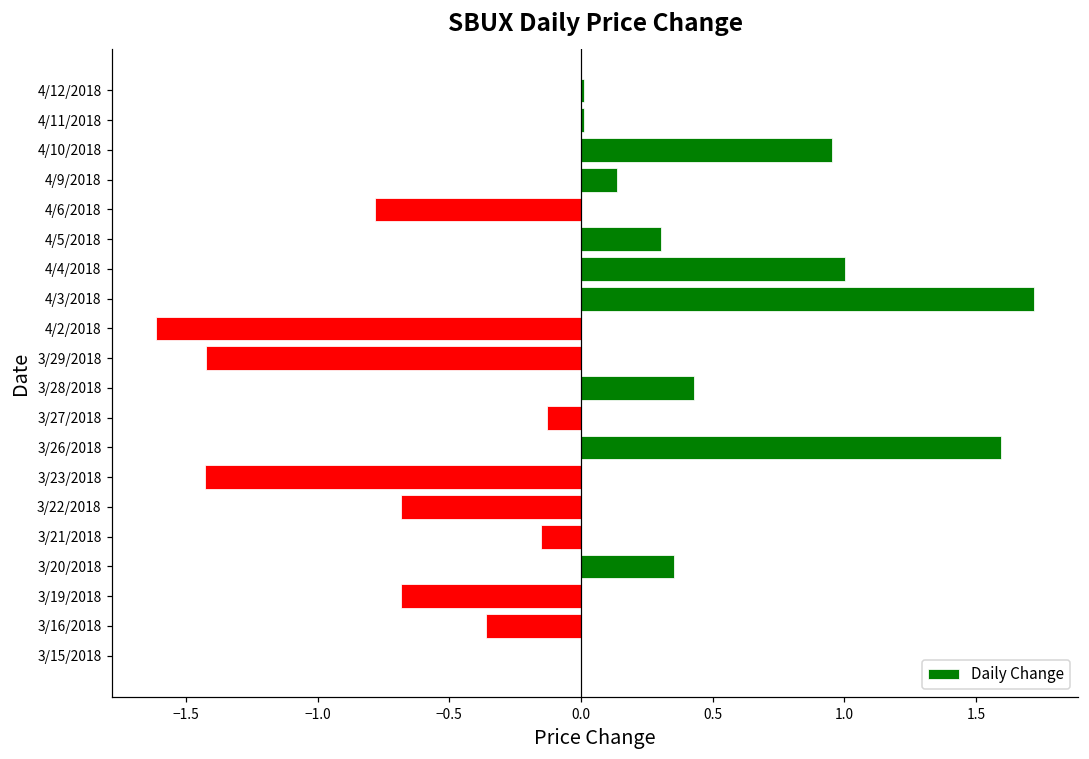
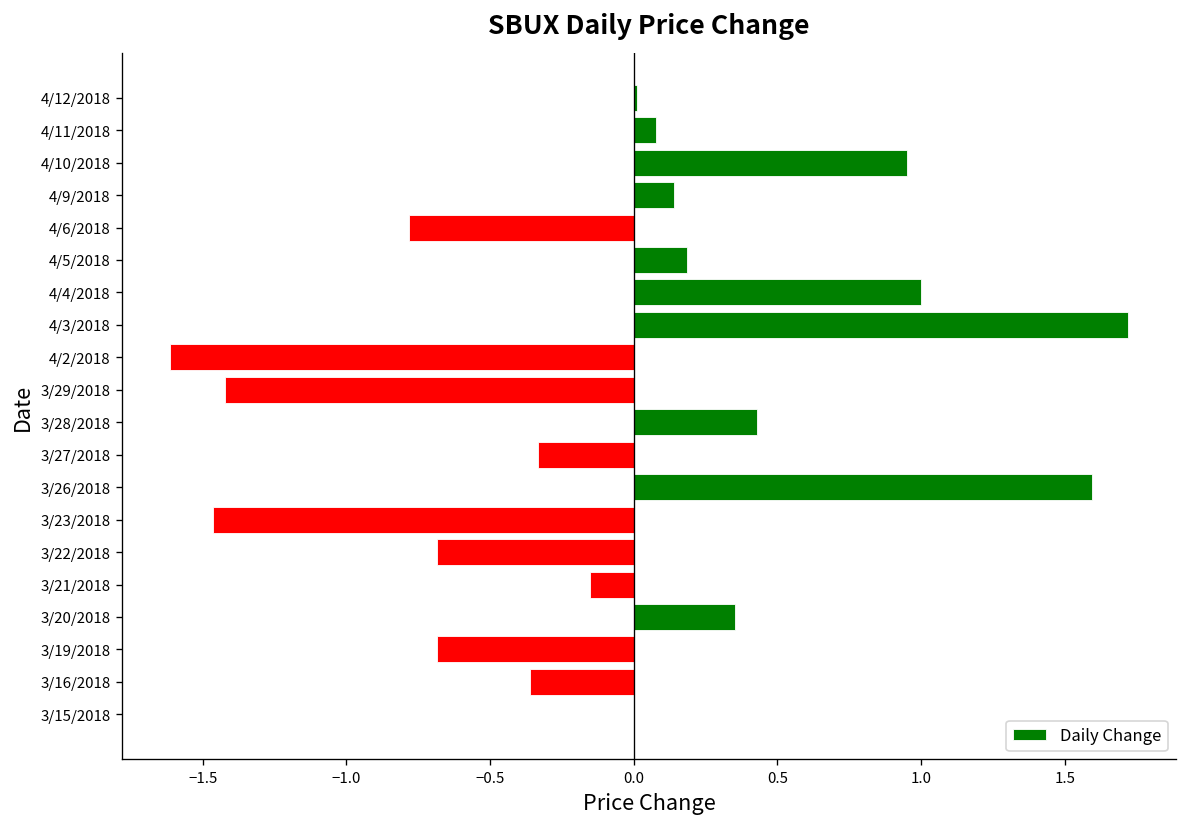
  {
-   "4/11/2018": 0.01,
+   "4/11/2018": 0.08,
    "4/10/2018": 0.95,
    "4/9/2018": 0.14,
    "4/6/2018": -0.78,
-   "4/5/2018": 0.30,
+   "4/5/2018": 0.19,
    "4/4/2018": 1.00,
    "4/3/2018": 1.72,
    "4/2/2018": -1.61,
    "3/29/2018": -1.42,
    "3/28/2018": 0.43,
-   "3/27/2018": -0.13,
+   "3/27/2018": -0.33,
    "3/26/2018": 1.60,
-   "3/23/2018": -1.43,
+   "3/23/2018": -1.46,
    "3/22/2018": -0.68,
    "3/21/2018": -0.15,
    "3/20/2018": 0.35,
    "3/19/2018": -0.68,
    "3/16/2018": -0.36,
    "3/15/2018": 0.00
  }
